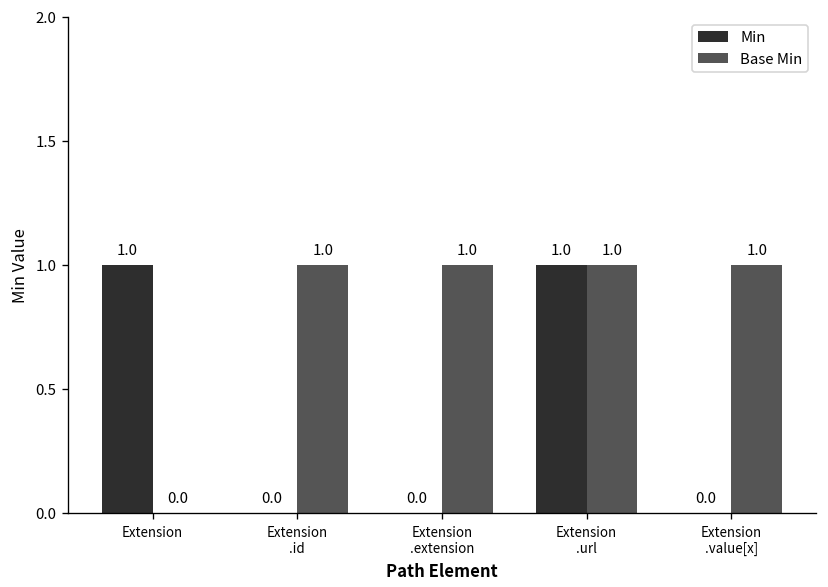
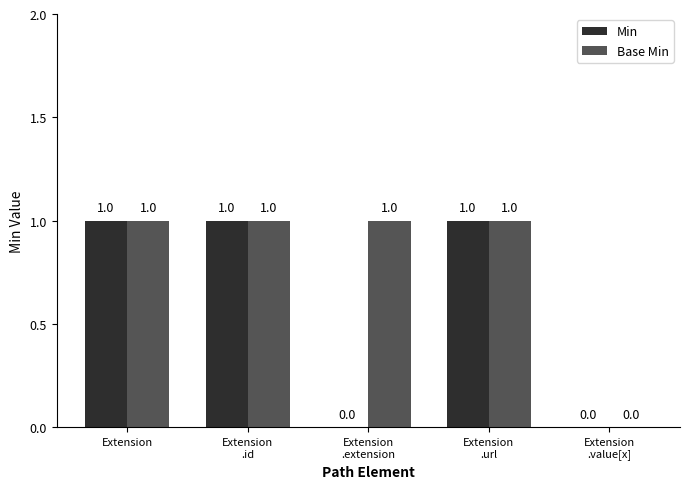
  {
    "Min": {
      "Extension": 1.0,
-     "Extension .id": 0.0,
+     "Extension .id": 1.0,
      "Extension .extension": 0.0,
      "Extension .url": 1.0,
      "Extension .value[x]": 0.0
    },
    "Base Min": {
-     "Extension": 0.0,
+     "Extension": 1.0,
      "Extension .id": 1.0,
      "Extension .extension": 1.0,
      "Extension .url": 1.0,
-     "Extension .value[x]": 1.0
+     "Extension .value[x]": 0.0
    }
  }
